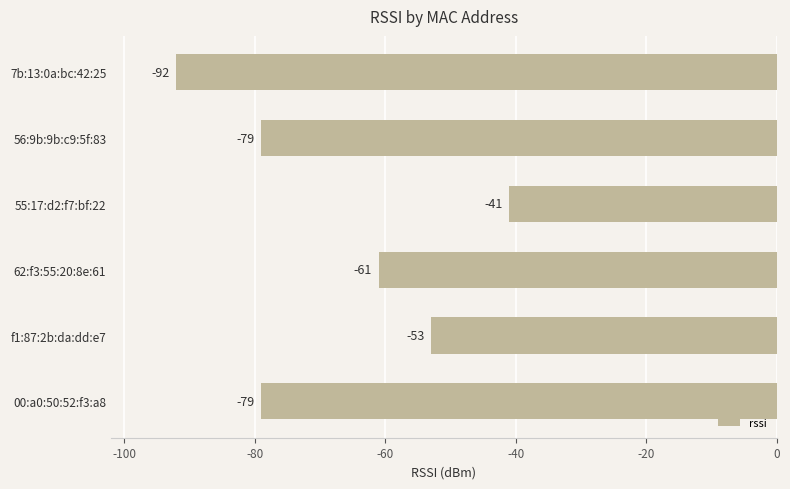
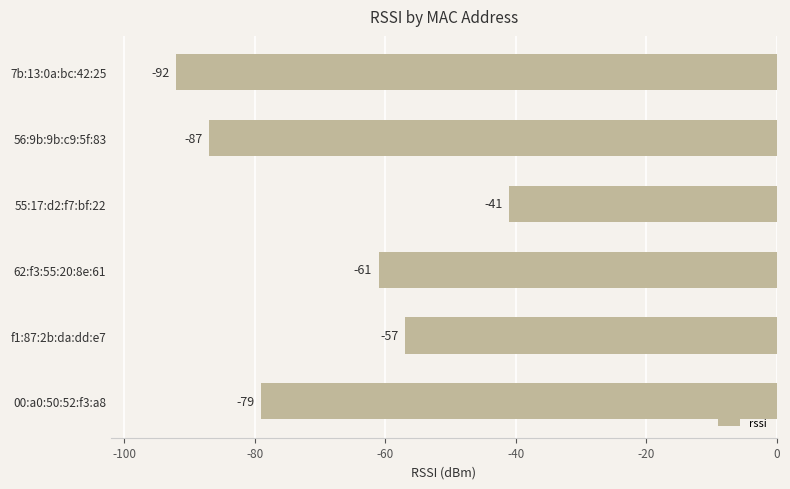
  {
    "7b:13:0a:bc:42:25": -92,
-   "56:9b:9b:c9:5f:83": -79,
+   "56:9b:9b:c9:5f:83": -87,
    "55:17:d2:f7:bf:22": -41,
    "62:f3:55:20:8e:61": -61,
-   "f1:87:2b:da:dd:e7": -53,
+   "f1:87:2b:da:dd:e7": -57,
    "00:a0:50:52:f3:a8": -79
  }
